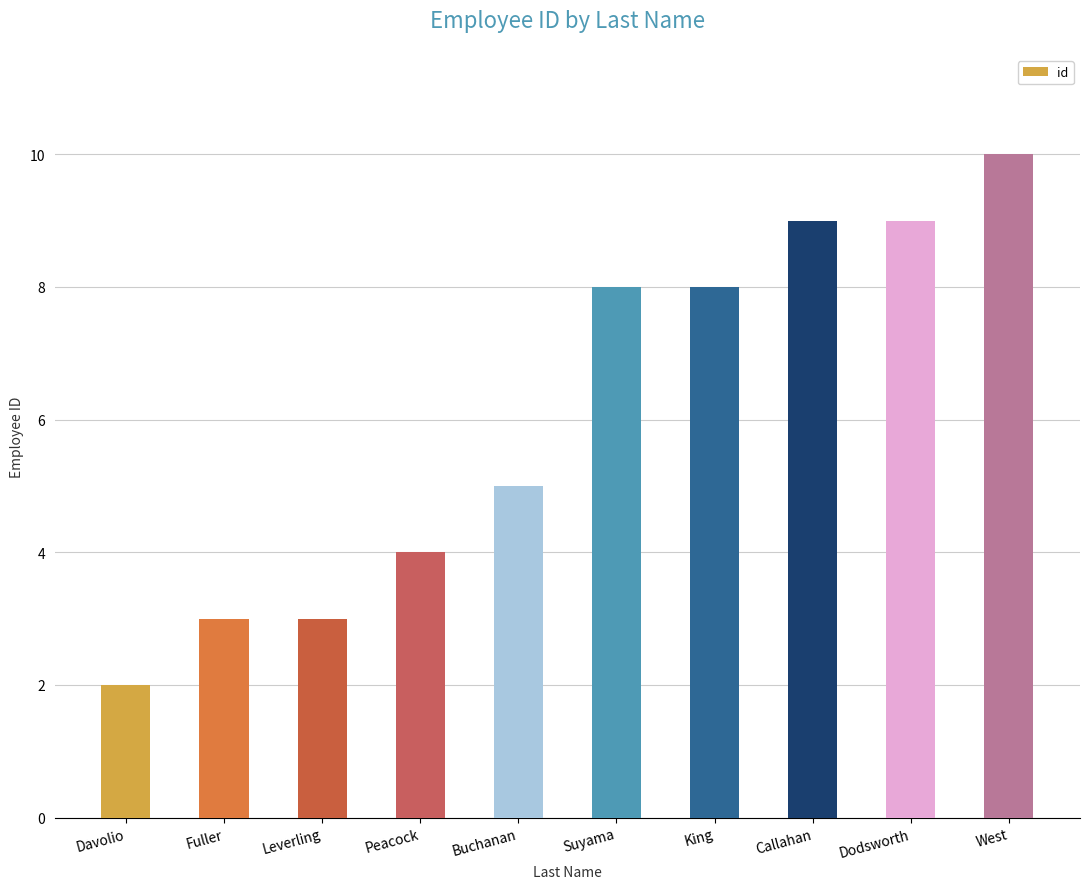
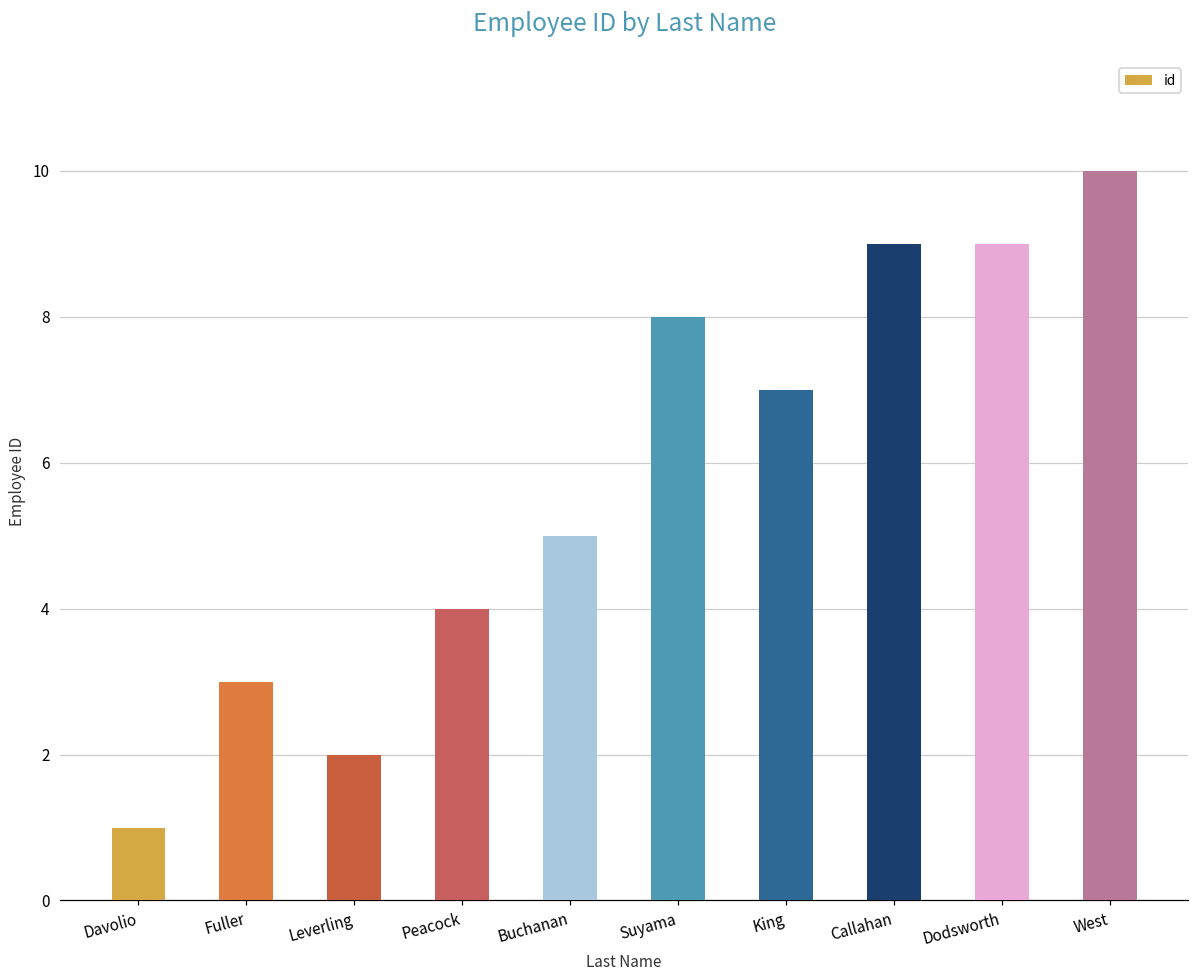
  {
-   "Davolio": 2,
+   "Davolio": 1,
    "Fuller": 3,
-   "Leverling": 3,
+   "Leverling": 2,
    "Peacock": 4,
    "Buchanan": 5,
    "Suyama": 8,
-   "King": 8,
+   "King": 7,
    "Callahan": 9,
    "Dodsworth": 9,
    "West": 10
  }
